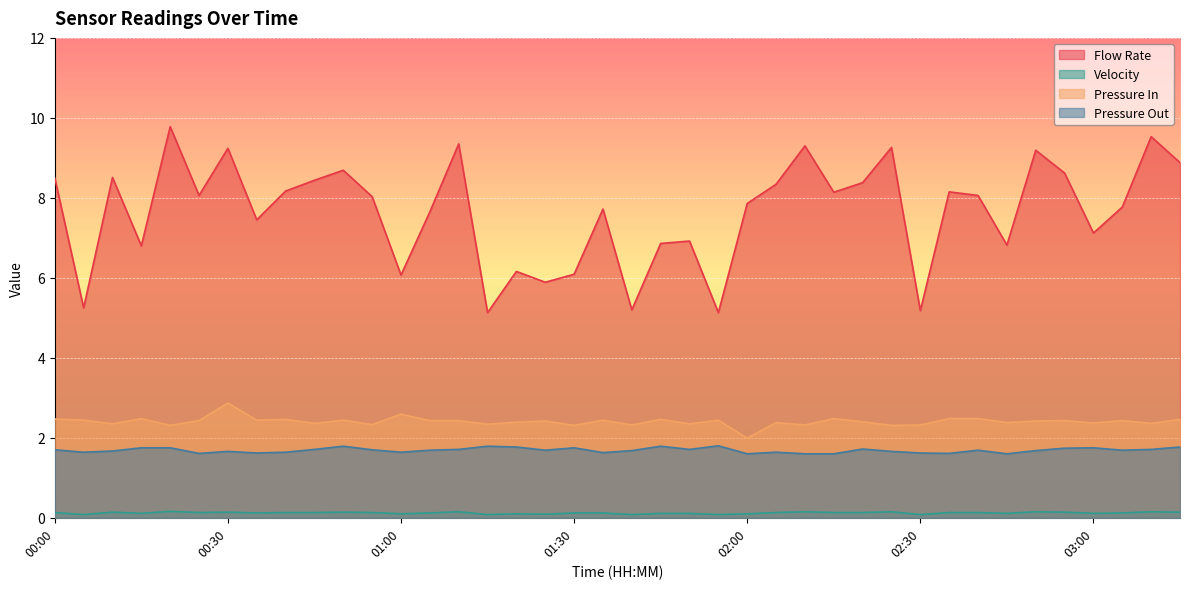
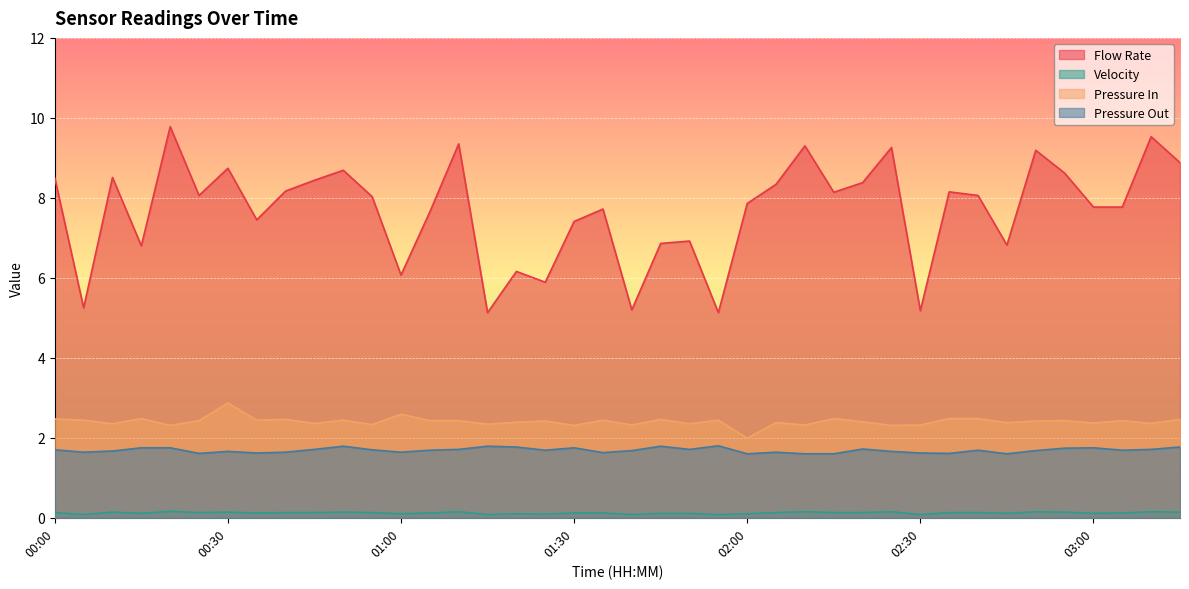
  {
    "Flow Rate": {
      "00:00": 8.5,
-     "00:30": 9.2,
+     "00:30": 8.7,
      "01:00": 6.1,
-     "01:30": 6.1,
+     "01:30": 7.4,
      "02:00": 7.9,
      "02:30": 5.2,
-     "03:00": 7.1
+     "03:00": 7.8
    },
    "Pressure In": {
      "00:00": 2.5,
      "00:30": 2.9,
      "01:00": 2.6,
      "01:30": 2.3,
      "02:00": 2.0,
      "02:30": 2.3,
      "03:00": 2.4
    }
  }
